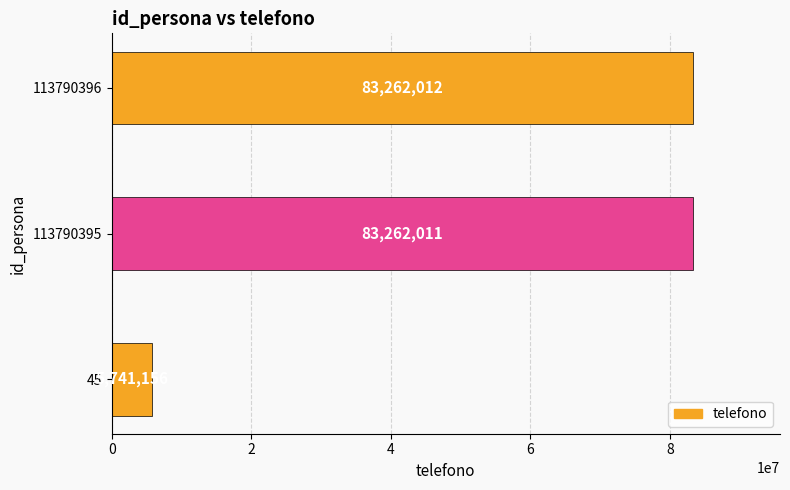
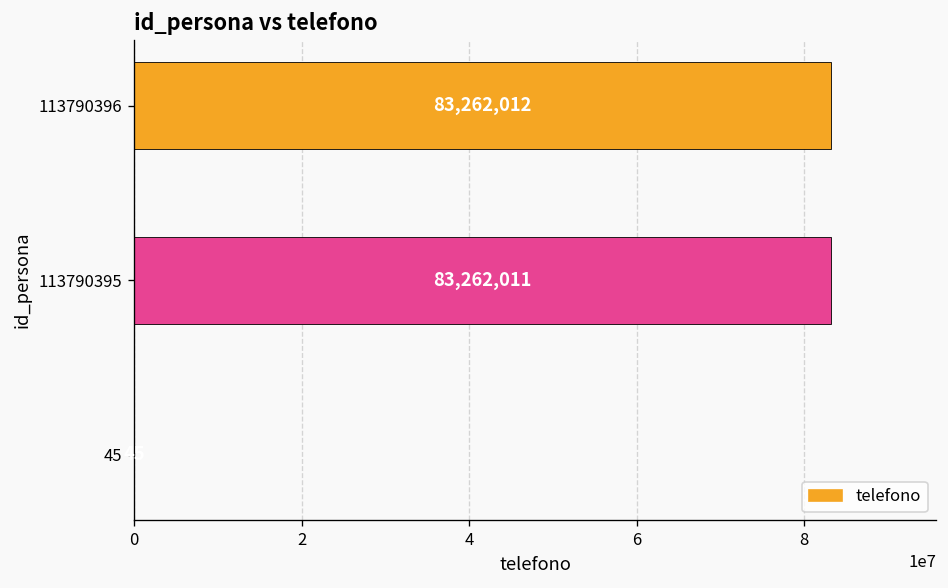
  {
-   "45": 6000000
+   "45": 0
  }
